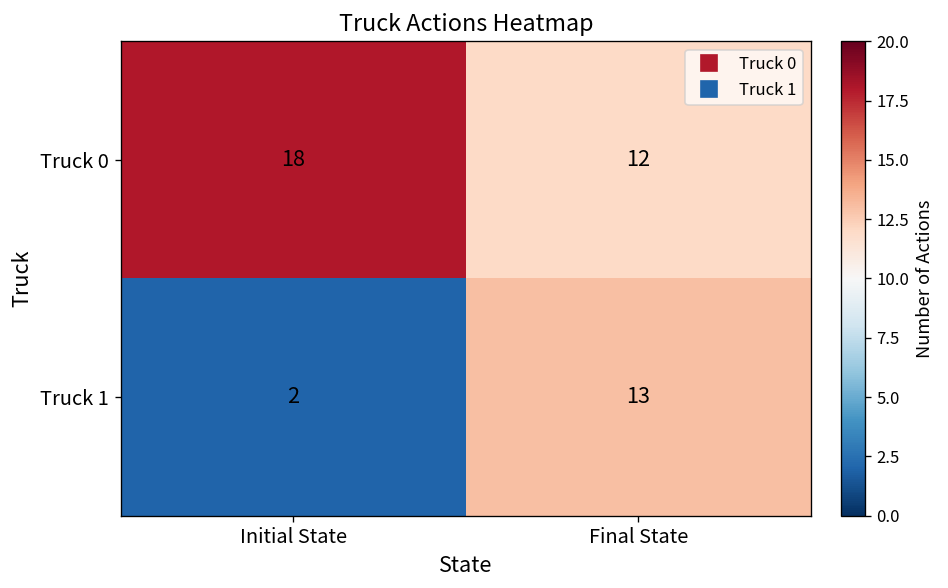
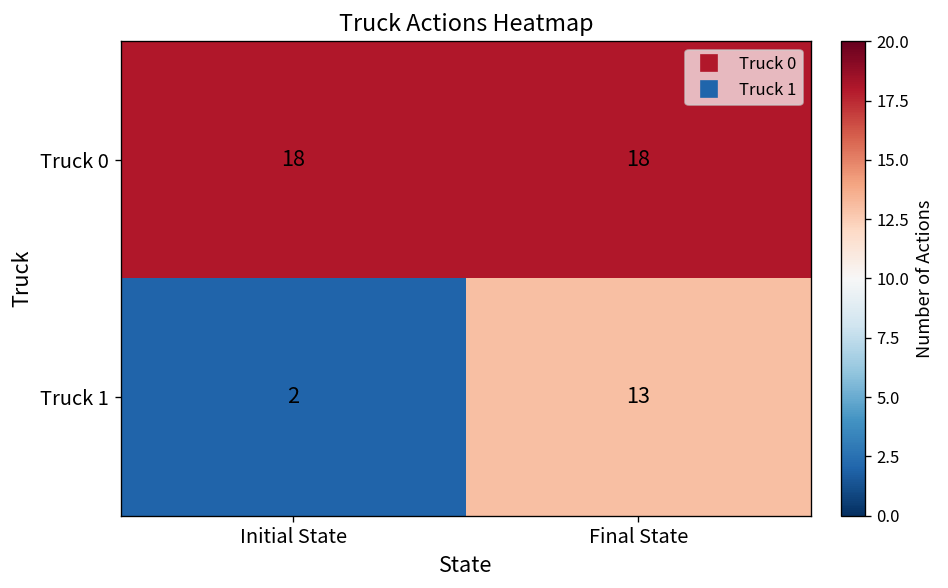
  {
    "Truck 0": {
      "Initial State": 18,
-     "Final State": 12
+     "Final State": 18
    },
    "Truck 1": {
      "Initial State": 2,
      "Final State": 13
    }
  }
